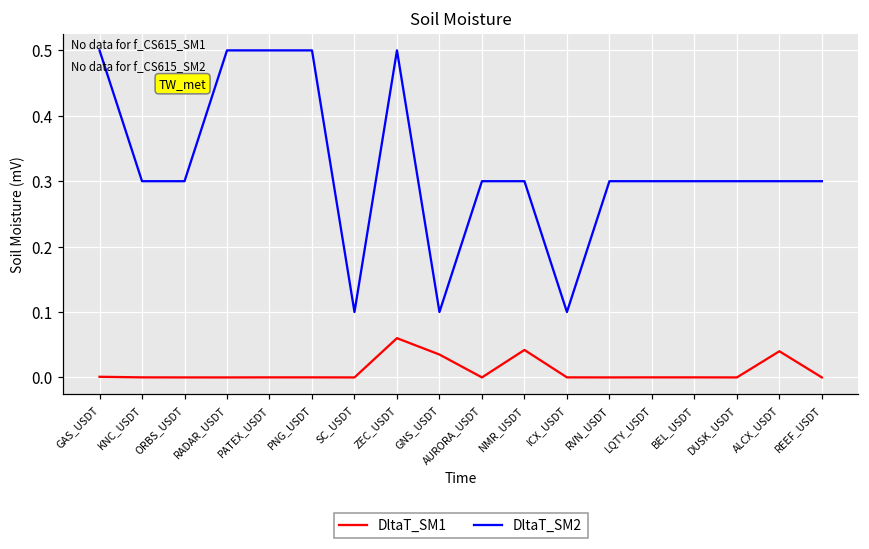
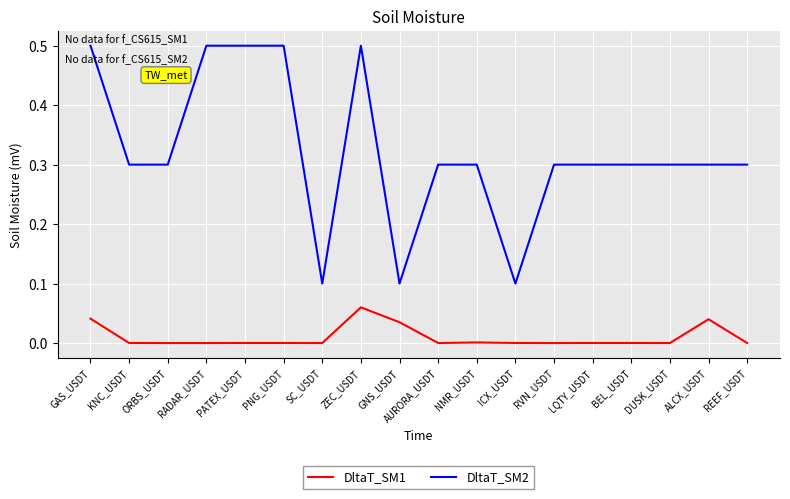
  {
    "DltaT_SM1": {
-     "GAS_USDT": 0.00,
+     "GAS_USDT": 0.04,
      "KNC_USDT": 0.00,
      "ORBS_USDT": 0.00,
      "RADAR_USDT": 0.00,
      "PATEX_USDT": 0.00,
      "PNG_USDT": 0.00,
      "SC_USDT": 0.00,
      "ZEC_USDT": 0.06,
      "GNS_USDT": 0.04,
      "AURORA_USDT": 0.00,
-     "NMR_USDT": 0.04,
+     "NMR_USDT": 0.00,
      "ICX_USDT": 0.00,
      "RVN_USDT": 0.00,
      "LQTY_USDT": 0.00,
      "BEL_USDT": 0.00,
      "DUSK_USDT": 0.00,
      "ALCX_USDT": 0.04,
      "REEF_USDT": 0.00
    },
    "DltaT_SM2": {
      "GAS_USDT": 0.50,
      "KNC_USDT": 0.30,
      "ORBS_USDT": 0.30,
      "RADAR_USDT": 0.50,
      "PATEX_USDT": 0.50,
      "PNG_USDT": 0.50,
      "SC_USDT": 0.10,
      "ZEC_USDT": 0.50,
      "GNS_USDT": 0.10,
      "AURORA_USDT": 0.30,
      "NMR_USDT": 0.30,
      "ICX_USDT": 0.10,
      "RVN_USDT": 0.30,
      "LQTY_USDT": 0.30,
      "BEL_USDT": 0.30,
      "DUSK_USDT": 0.30,
      "ALCX_USDT": 0.30,
      "REEF_USDT": 0.30
    }
  }
